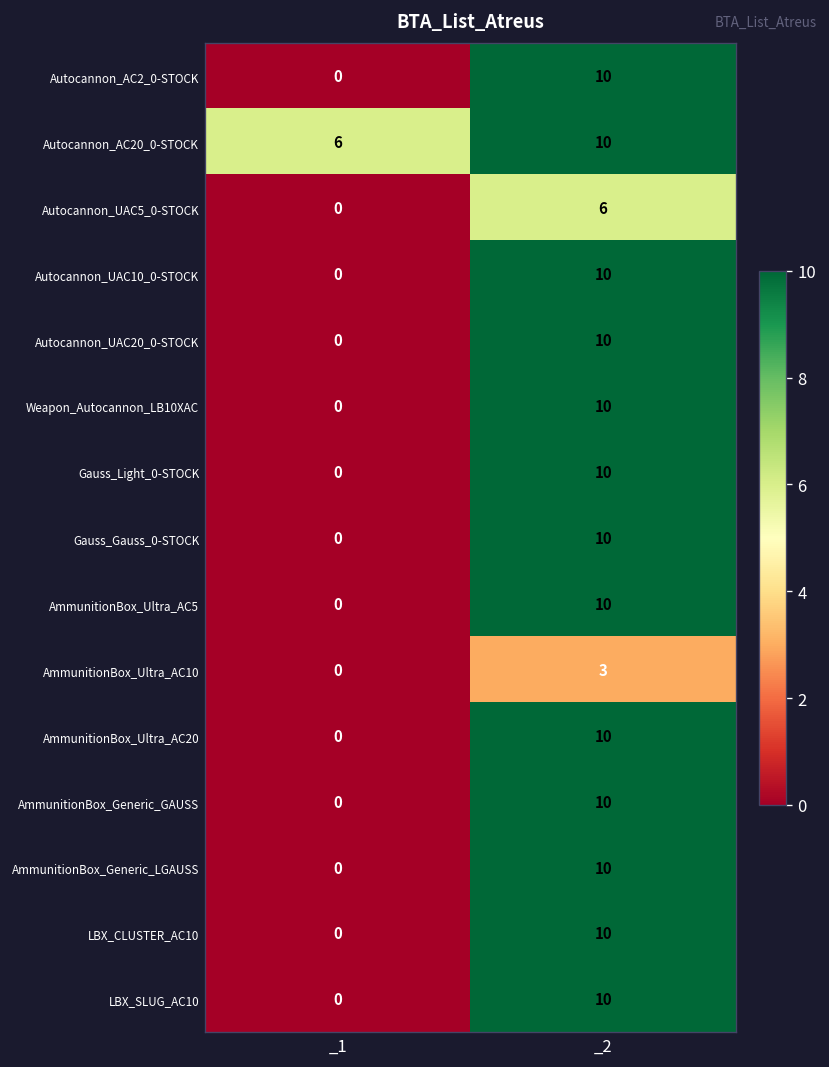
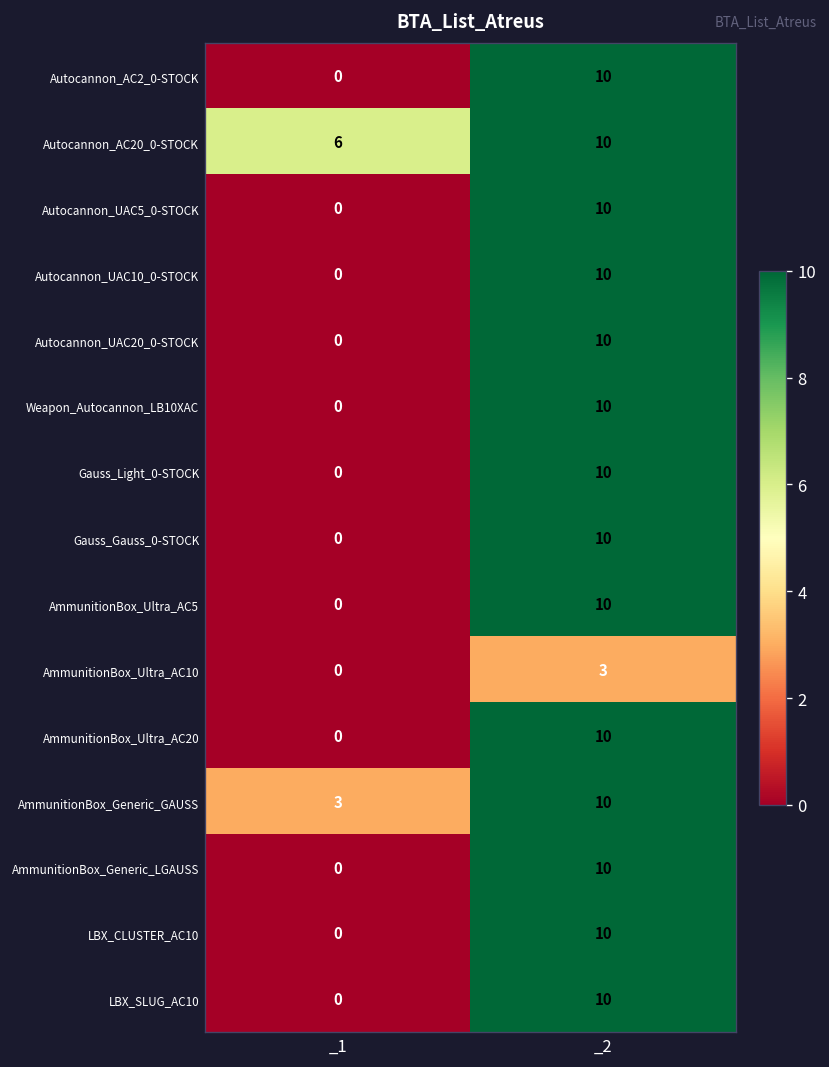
  {
    "Autocannon_AC2_0-STOCK": {
      "_1": 0,
      "_2": 10
    },
    "Autocannon_AC20_0-STOCK": {
      "_1": 6,
      "_2": 10
    },
    "Autocannon_UAC5_0-STOCK": {
      "_1": 0,
-     "_2": 6
+     "_2": 10
    },
    "Autocannon_UAC10_0-STOCK": {
      "_1": 0,
      "_2": 10
    },
    "Autocannon_UAC20_0-STOCK": {
      "_1": 0,
      "_2": 10
    },
    "Weapon_Autocannon_LB10XAC": {
      "_1": 0,
      "_2": 10
    },
    "Gauss_Light_0-STOCK": {
      "_1": 0,
      "_2": 10
    },
    "Gauss_Gauss_0-STOCK": {
      "_1": 0,
      "_2": 10
    },
    "AmmunitionBox_Ultra_AC5": {
      "_1": 0,
      "_2": 10
    },
    "AmmunitionBox_Ultra_AC10": {
      "_1": 0,
      "_2": 3
    },
    "AmmunitionBox_Ultra_AC20": {
      "_1": 0,
      "_2": 10
    },
    "AmmunitionBox_Generic_GAUSS": {
-     "_1": 0,
+     "_1": 3,
      "_2": 10
    },
    "AmmunitionBox_Generic_LGAUSS": {
      "_1": 0,
      "_2": 10
    },
    "LBX_CLUSTER_AC10": {
      "_1": 0,
      "_2": 10
    },
    "LBX_SLUG_AC10": {
      "_1": 0,
      "_2": 10
    }
  }
